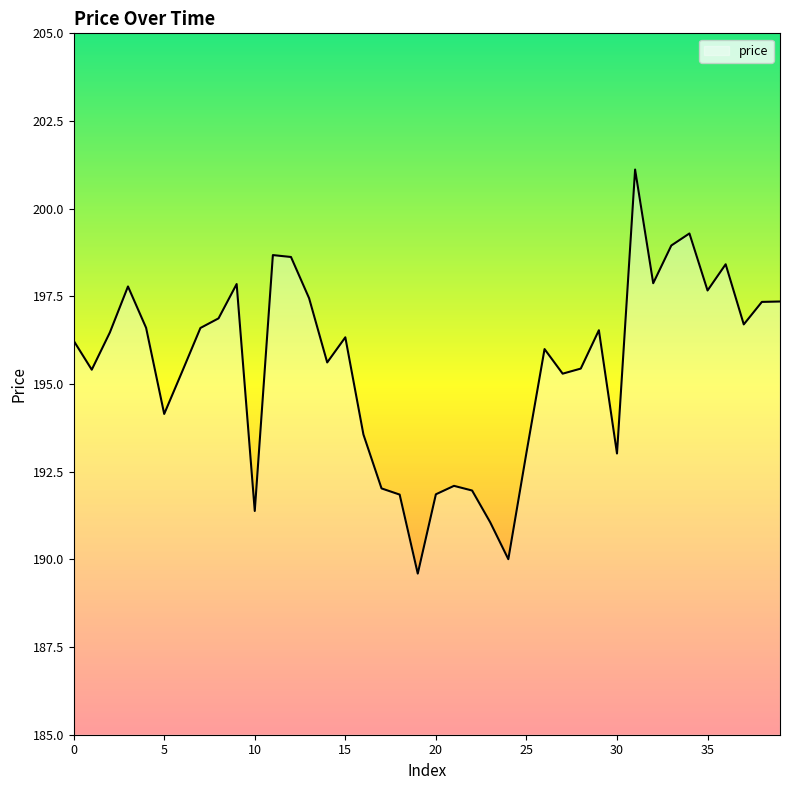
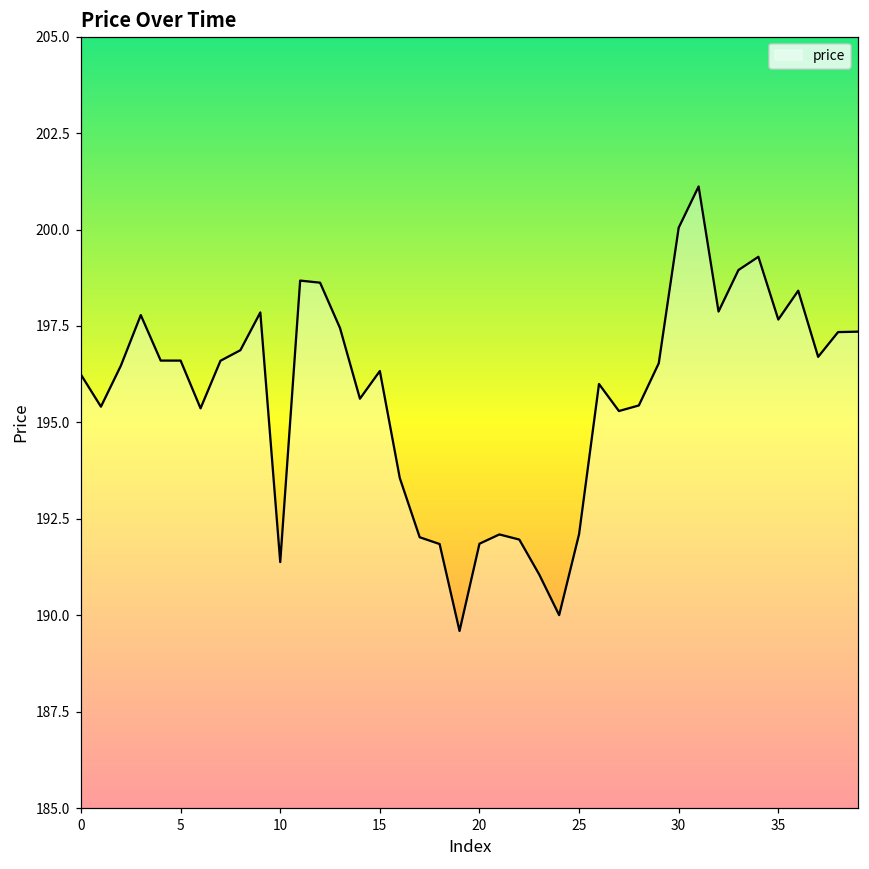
  {
    "0": 196.2,
-   "5": 194.1,
+   "5": 196.6,
    "10": 191.4,
    "15": 196.3,
    "20": 191.9,
-   "25": 193.0,
-   "30": 193.0,
+   "25": 192.1,
+   "30": 200.0,
    "35": 197.7
  }
